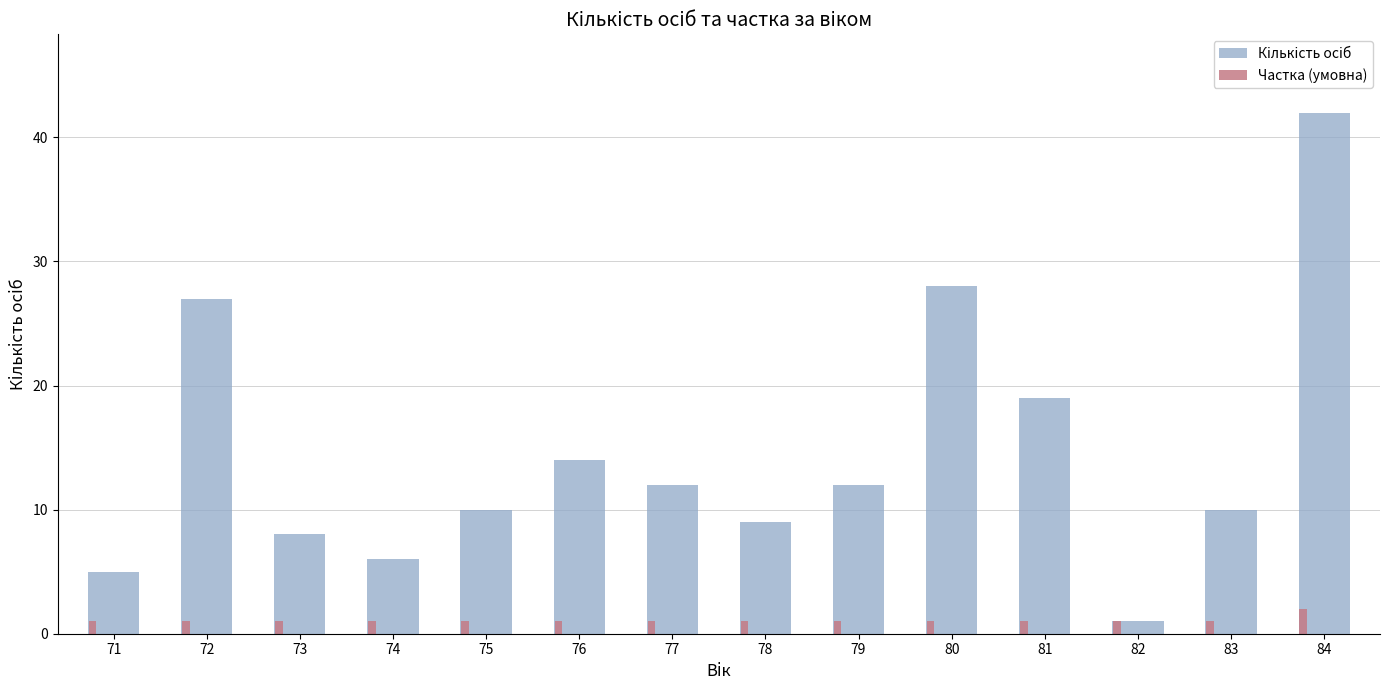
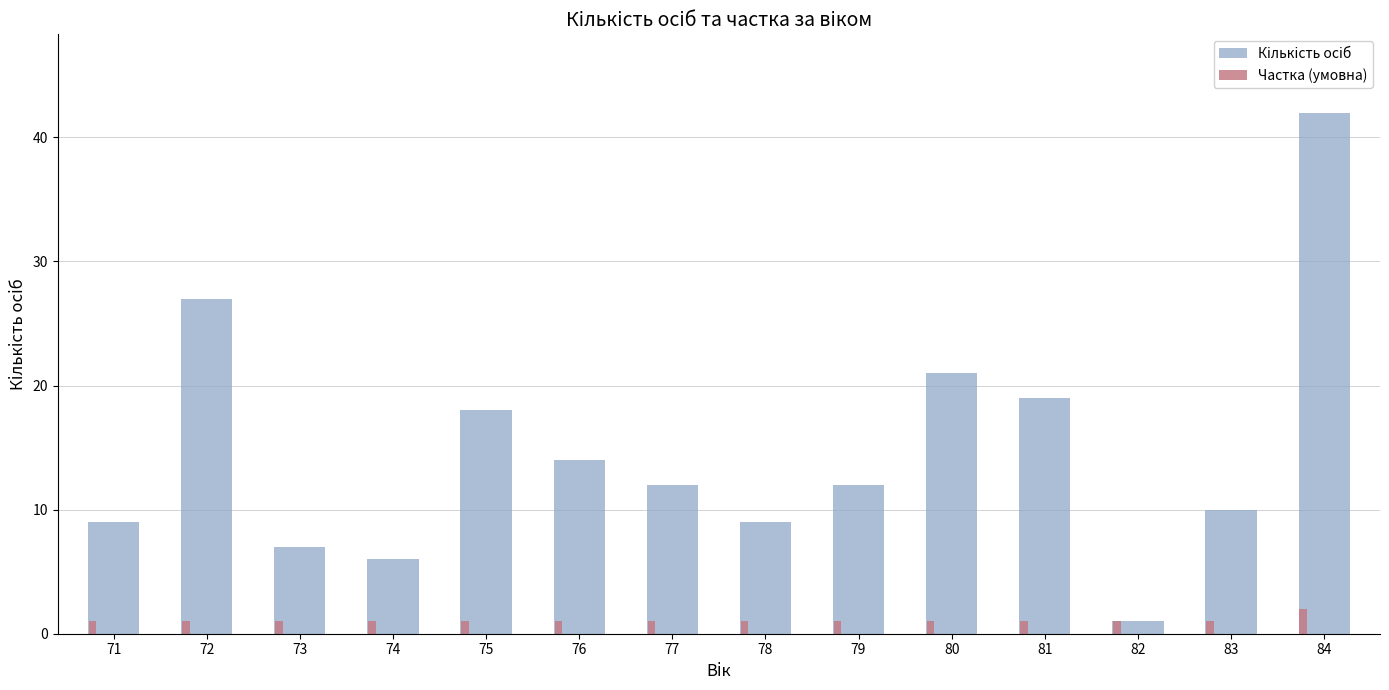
  {
    "Кількість осіб": {
-     "71": 5,
+     "71": 9,
      "72": 27,
-     "73": 8,
+     "73": 7,
      "74": 6,
-     "75": 10,
+     "75": 18,
      "76": 14,
      "77": 12,
      "78": 9,
      "79": 12,
-     "80": 28,
+     "80": 21,
      "81": 19,
      "82": 1,
      "83": 10,
      "84": 42
    },
    "Частка (умовна)": {
      "82": 1
    }
  }
